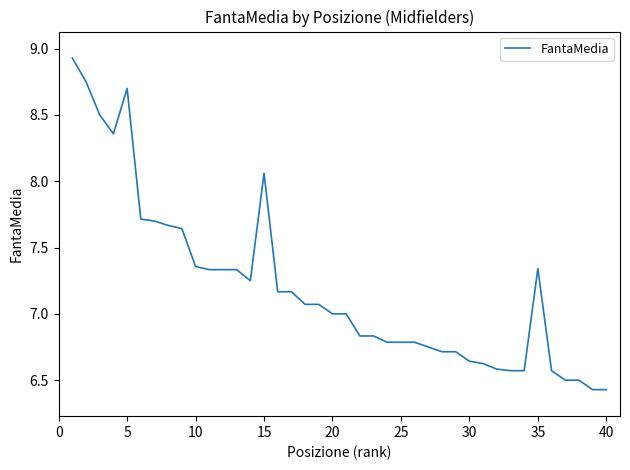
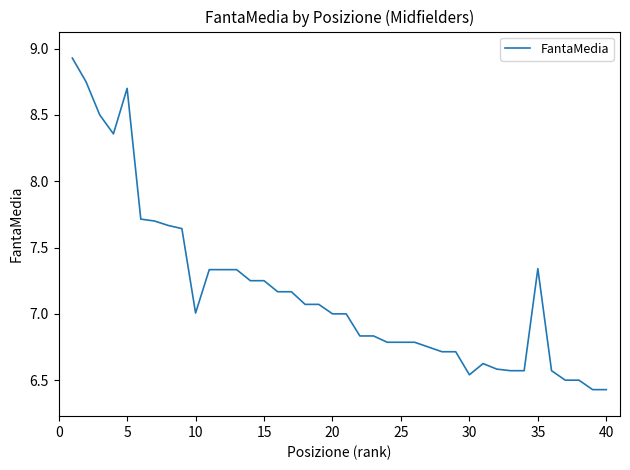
  {
    "5": 8.70,
-   "10": 7.36,
-   "15": 8.06,
+   "10": 7.01,
+   "15": 7.25,
    "20": 7.00,
    "25": 6.79,
-   "30": 6.64,
+   "30": 6.54,
    "35": 7.34,
    "40": 6.43
  }
